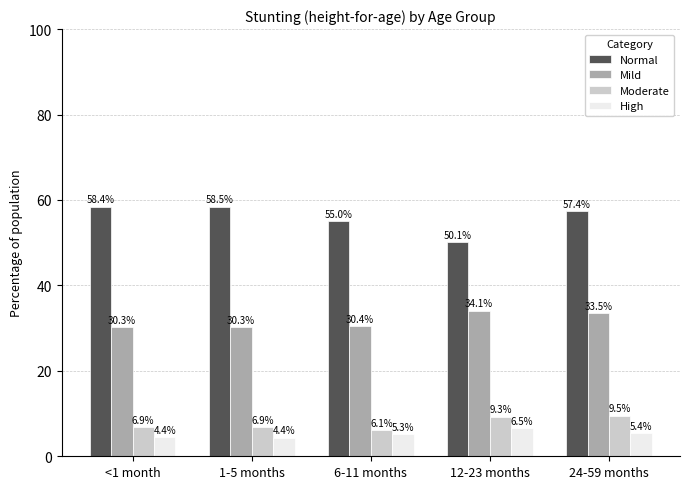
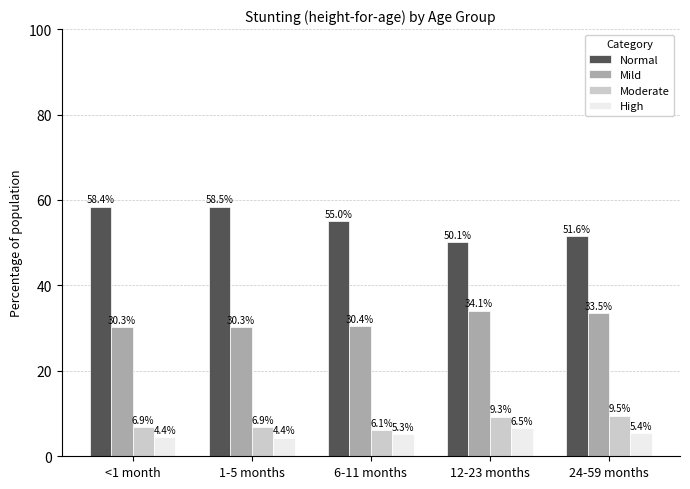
  {
    "Normal": {
      "<1 month": "58.4%",
      "1-5 months": "58.5%",
      "6-11 months": "55.0%",
      "12-23 months": "50.1%",
-     "24-59 months": "57.4%"
+     "24-59 months": "51.6%"
    }
  }
